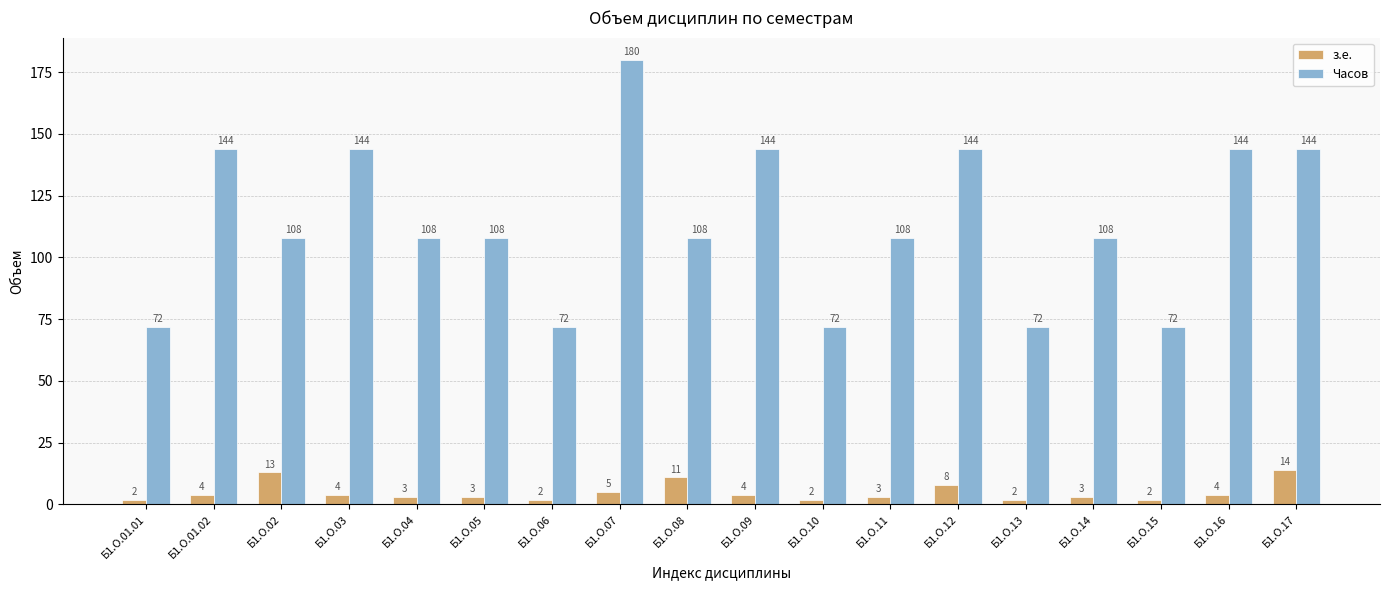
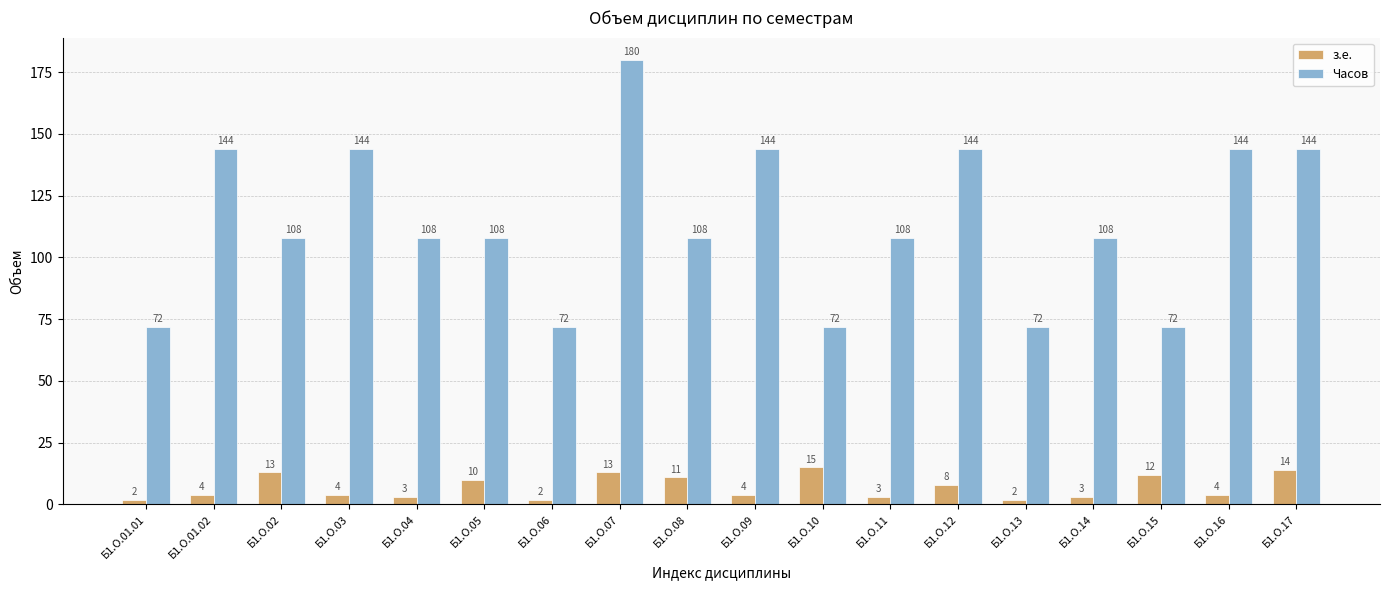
  {
    "з.е.": {
      "Б1.О.01.01": 2,
      "Б1.О.01.02": 4,
      "Б1.О.02": 13,
      "Б1.О.03": 4,
      "Б1.О.04": 3,
-     "Б1.О.05": 3,
+     "Б1.О.05": 10,
      "Б1.О.06": 2,
-     "Б1.О.07": 5,
+     "Б1.О.07": 13,
      "Б1.О.08": 11,
      "Б1.О.09": 4,
-     "Б1.О.10": 2,
+     "Б1.О.10": 15,
      "Б1.О.11": 3,
      "Б1.О.12": 8,
      "Б1.О.13": 2,
      "Б1.О.14": 3,
-     "Б1.О.15": 2,
+     "Б1.О.15": 12,
      "Б1.О.16": 4,
      "Б1.О.17": 14
    },
    "Часов": {
      "Б1.О.01.01": 72,
      "Б1.О.01.02": 144,
      "Б1.О.02": 108,
      "Б1.О.03": 144,
      "Б1.О.04": 108,
      "Б1.О.05": 108,
      "Б1.О.06": 72,
      "Б1.О.07": 180,
      "Б1.О.08": 108,
      "Б1.О.09": 144,
      "Б1.О.10": 72,
      "Б1.О.11": 108,
      "Б1.О.12": 144,
      "Б1.О.13": 72,
      "Б1.О.14": 108,
      "Б1.О.15": 72,
      "Б1.О.16": 144,
      "Б1.О.17": 144
    }
  }
